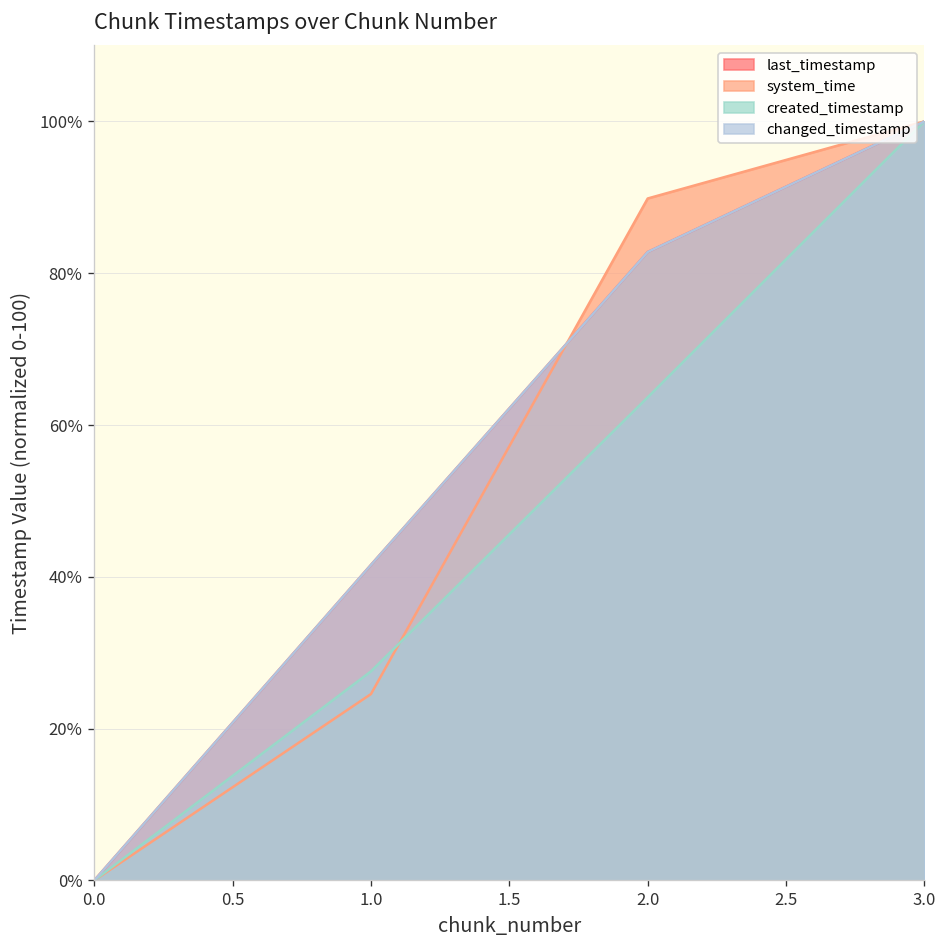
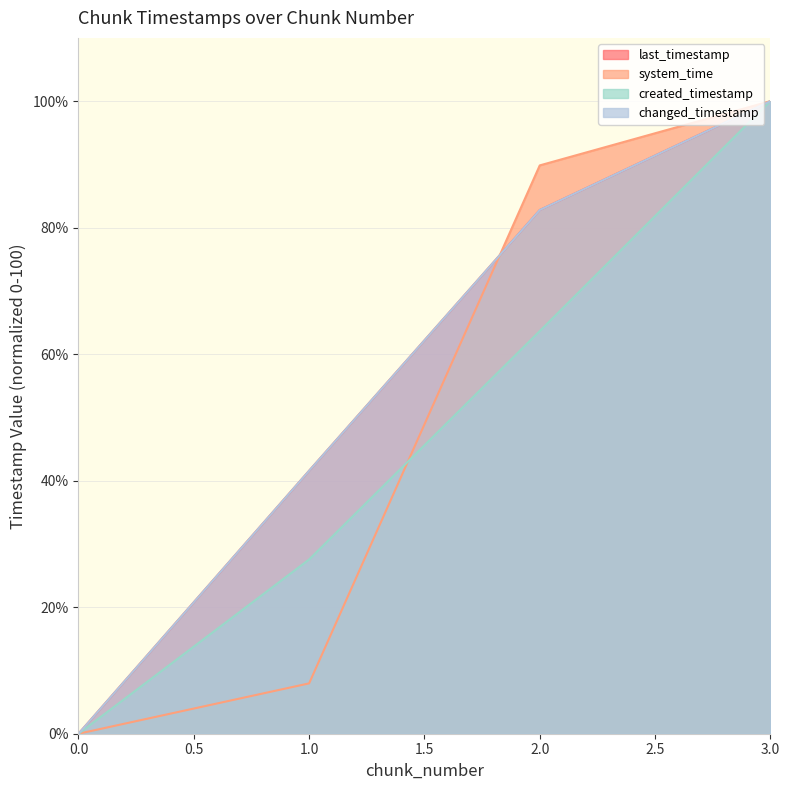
  {
    "system_time": {
-     "1.0": "25%",
+     "1.0": "8%",
      "2.0": "90%"
    }
  }
